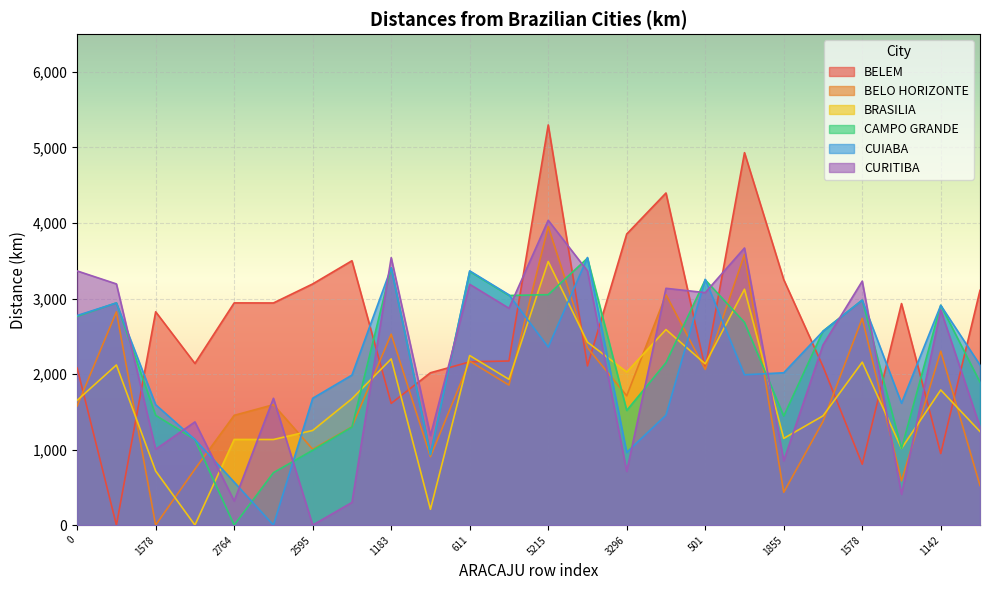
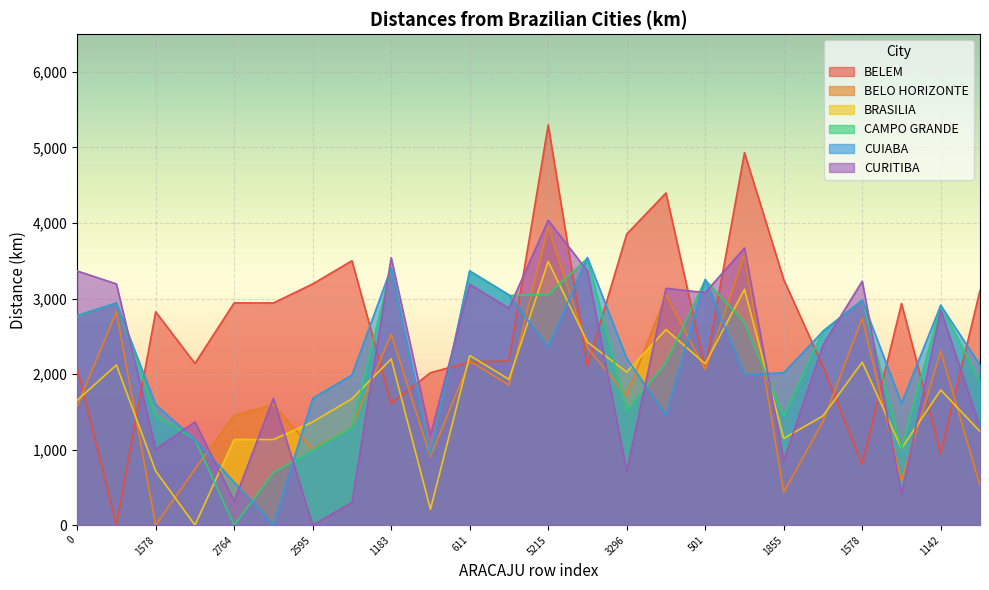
  {
    "BRASILIA": {
      "0": "1,700",
      "2764": "1,100",
-     "2595": "1,300",
+     "2595": "1,400",
      "1183": "2,200",
      "611": "2,200",
      "5215": "3,500",
      "3296": "2,000",
      "501": "2,100",
      "1855": "1,100",
      "1142": "1,800"
    },
    "CAMPO GRANDE": {
      "2764": "0",
      "5215": "3,100",
      "3296": "1,500",
      "1855": "1,400"
    },
    "CUIABA": {
      "2764": "600",
      "2595": "1,700",
      "5215": "2,400",
-     "3296": "1,000",
+     "3296": "2,200",
      "1855": "2,000"
    },
    "CURITIBA": {
      "0": "3,400",
      "2764": "300",
      "2595": "0",
      "1183": "3,500",
      "611": "3,200",
      "5215": "4,000",
      "3296": "700",
      "501": "3,100",
      "1855": "900",
      "1142": "2,800"
    }
  }
